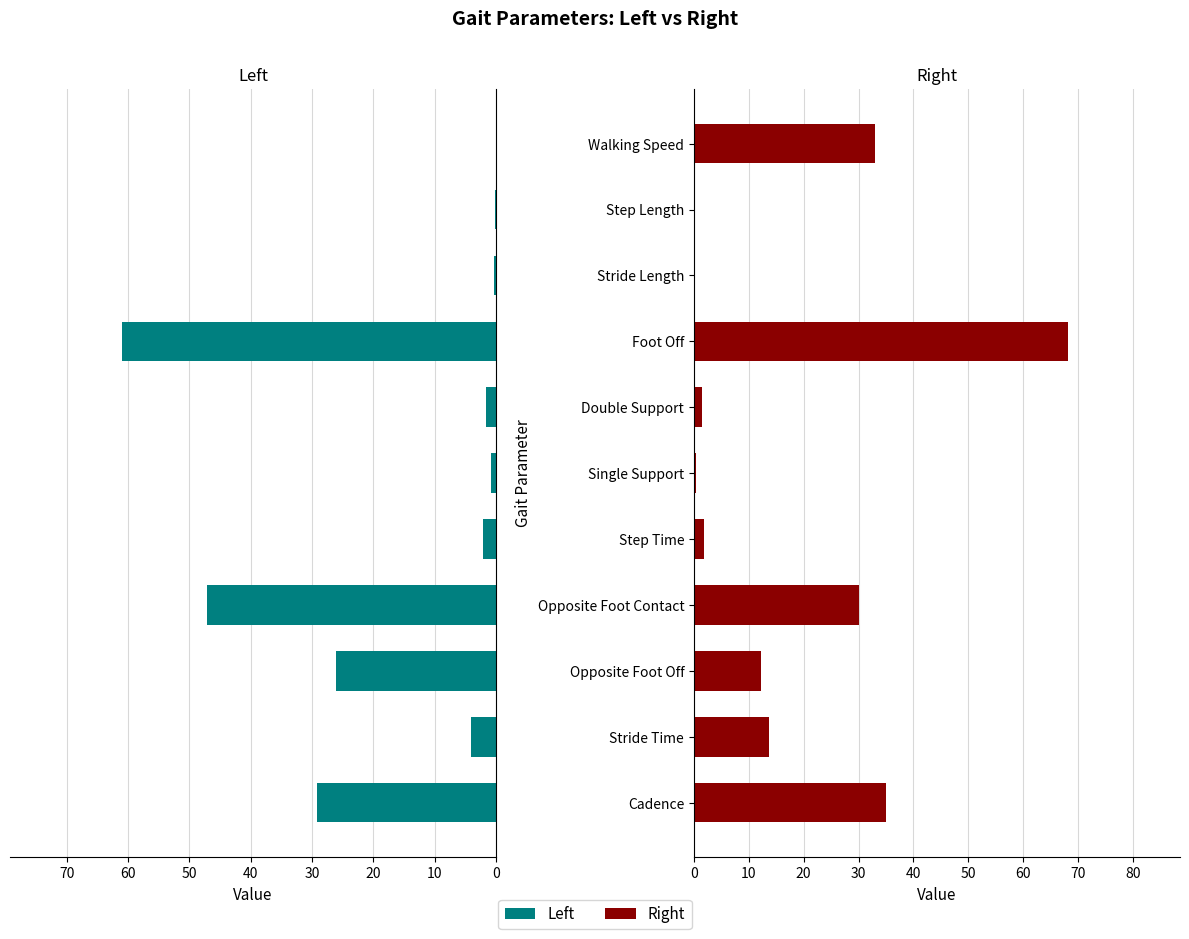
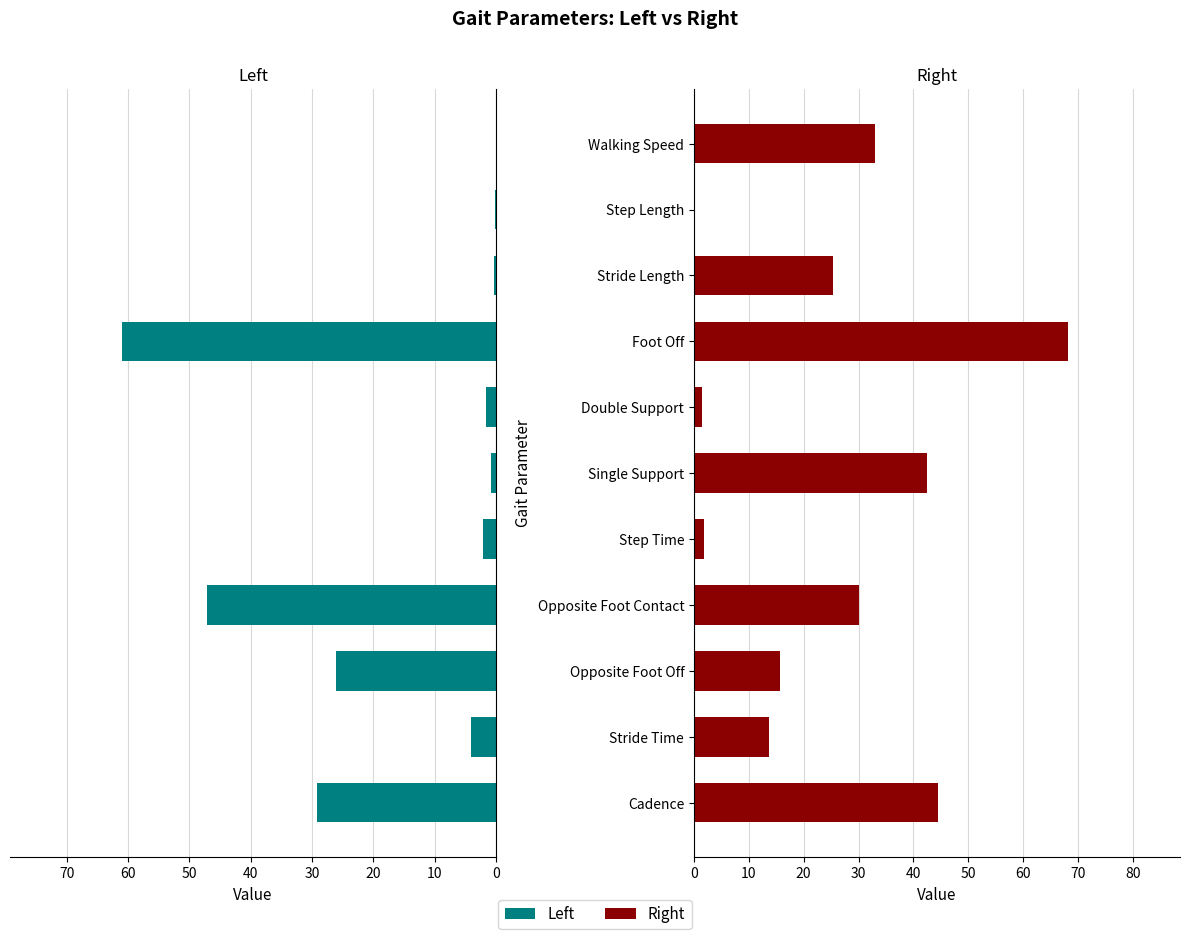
  {
    "Right": {
      "Walking Speed": 33,
-     "Stride Length": 0,
+     "Stride Length": 25,
      "Foot Off": 68,
      "Double Support": 1,
-     "Single Support": 0,
+     "Single Support": 42,
      "Step Time": 2,
      "Opposite Foot Contact": 30,
-     "Opposite Foot Off": 12,
+     "Opposite Foot Off": 16,
      "Stride Time": 14,
-     "Cadence": 35
+     "Cadence": 44
    }
  }
